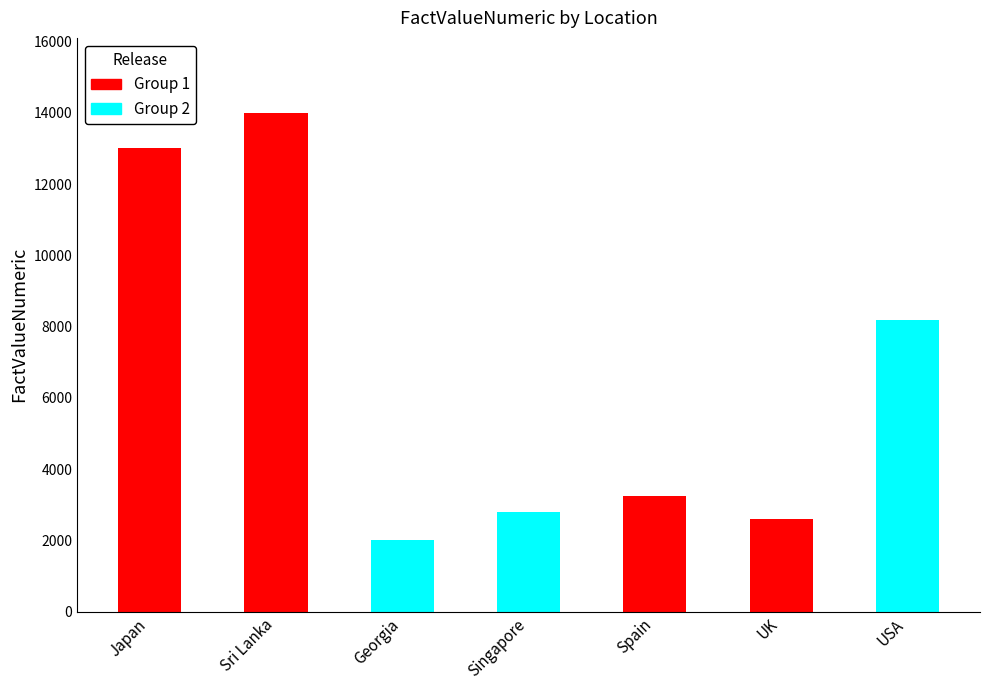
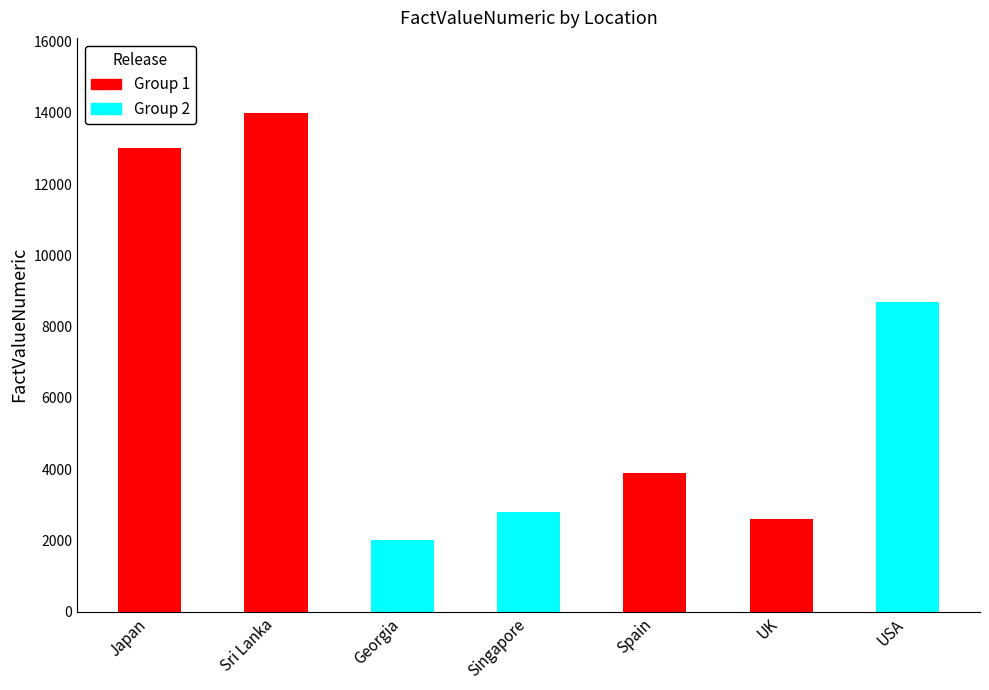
  {
    "Japan": 13000,
    "Sri Lanka": 14000,
    "Georgia": 2000,
    "Singapore": 2800,
-   "Spain": 3300,
+   "Spain": 3900,
    "UK": 2600,
-   "USA": 8200
+   "USA": 8700
  }
